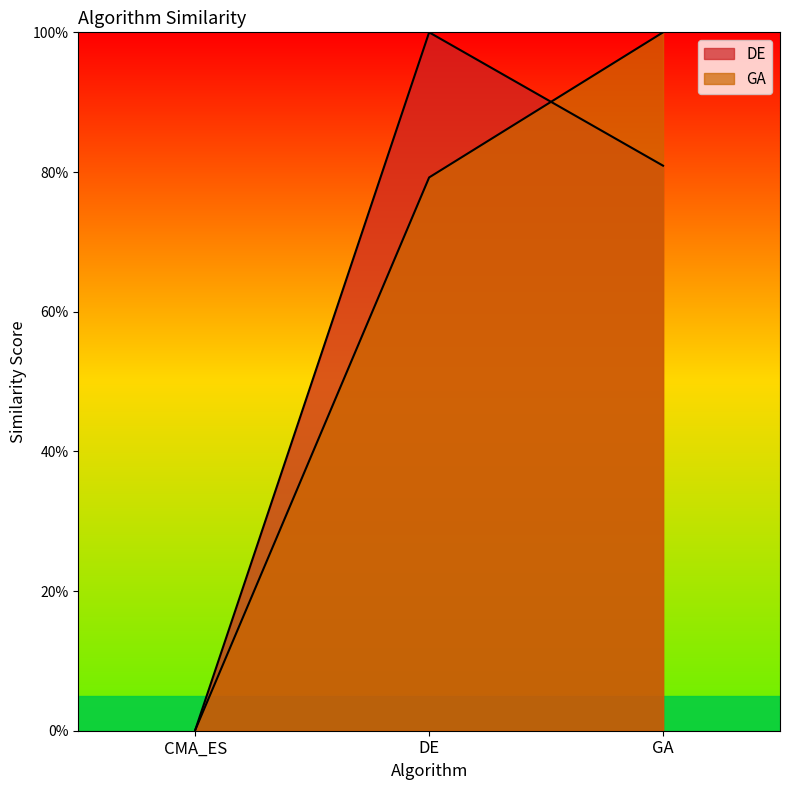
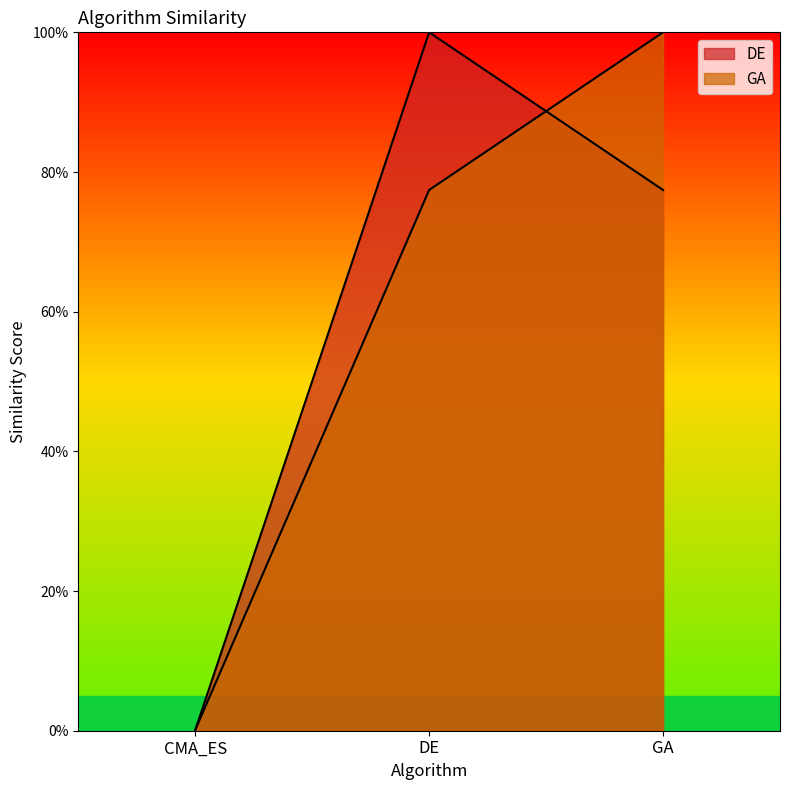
  {
    "DE": {
      "DE": "100%",
-     "GA": "81%"
+     "GA": "77%"
    },
    "GA": {
-     "DE": "79%",
+     "DE": "77%",
      "GA": "100%"
    }
  }
